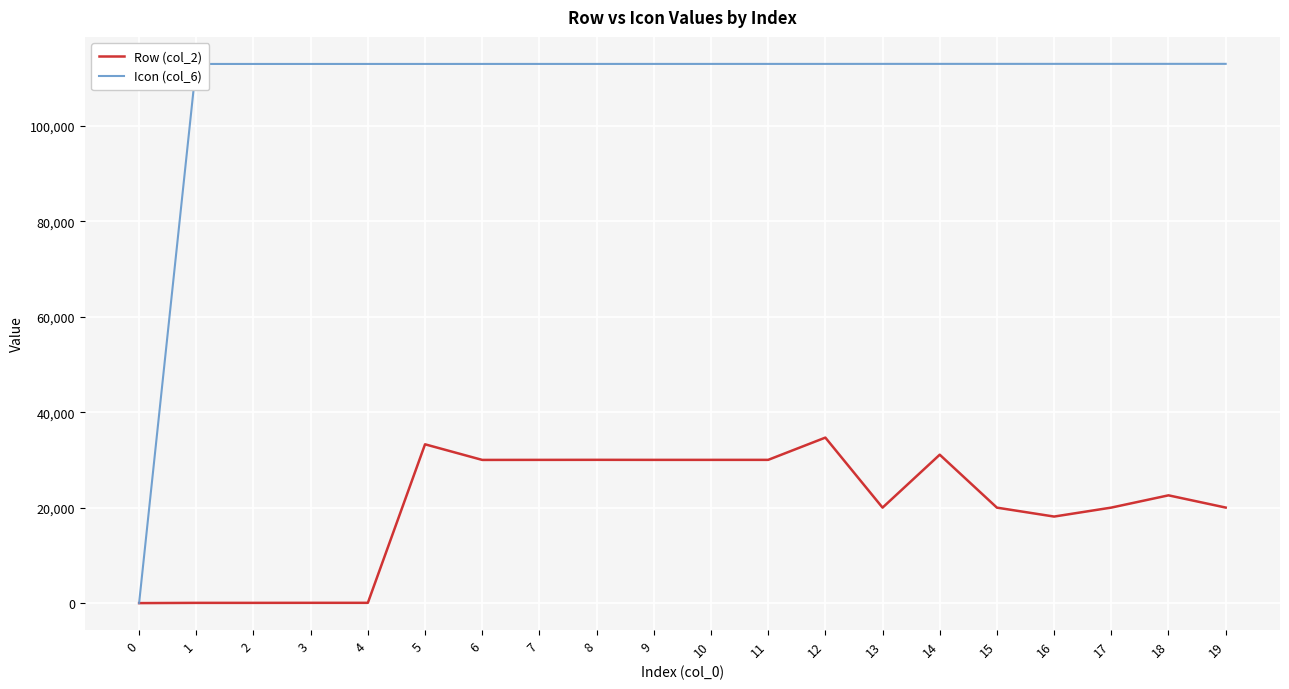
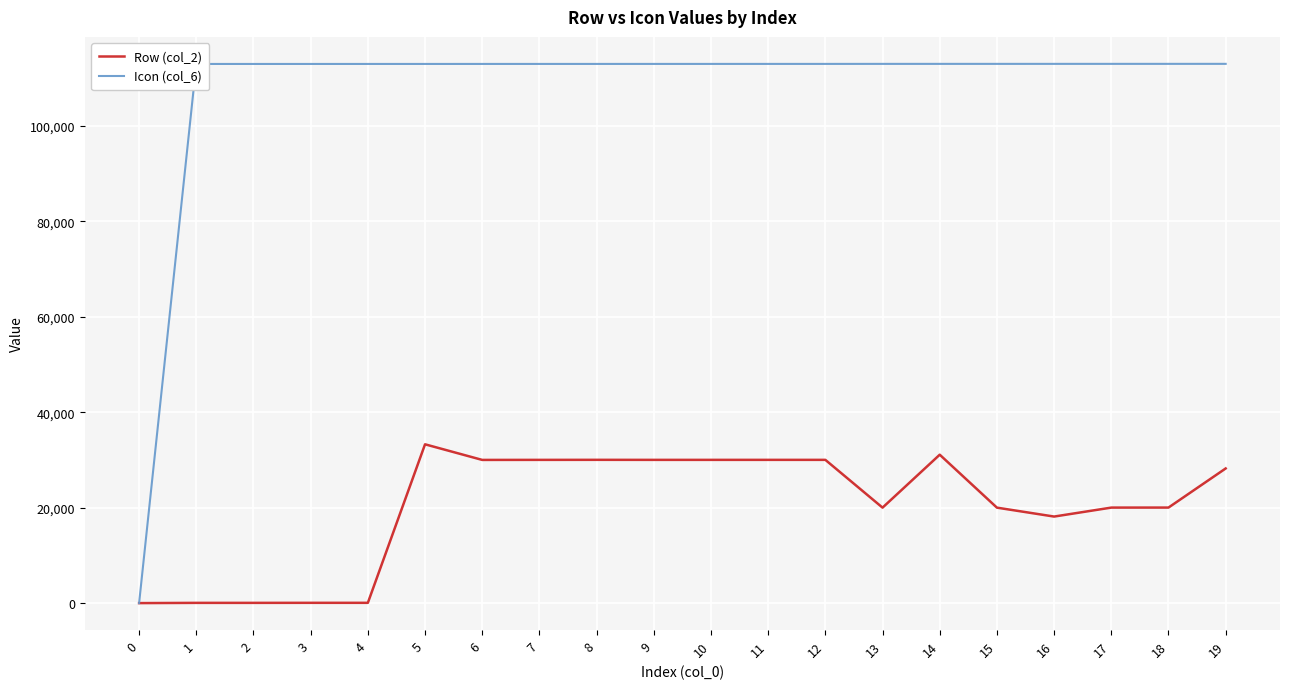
  {
    "Row (col_2)": {
      "1": "0",
      "2": "0",
      "3": "0",
      "4": "0",
      "5": "33,000",
      "6": "30,000",
      "7": "30,000",
      "8": "30,000",
      "9": "30,000",
      "10": "30,000",
      "11": "30,000",
-     "12": "35,000",
+     "12": "30,000",
      "13": "20,000",
      "14": "31,000",
      "15": "20,000",
      "16": "18,000",
      "17": "20,000",
-     "18": "23,000",
-     "19": "20,000"
+     "18": "20,000",
+     "19": "28,000"
    },
    "Icon (col_6)": {
      "2": "113,000",
      "3": "113,000",
      "4": "113,000",
      "5": "113,000",
      "6": "113,000",
      "7": "113,000",
      "8": "113,000",
      "9": "113,000",
      "10": "113,000",
      "11": "113,000",
      "12": "113,000",
      "13": "113,000",
      "14": "113,000",
      "15": "113,000",
      "16": "113,000",
      "17": "113,000",
      "18": "113,000",
      "19": "113,000"
    }
  }
